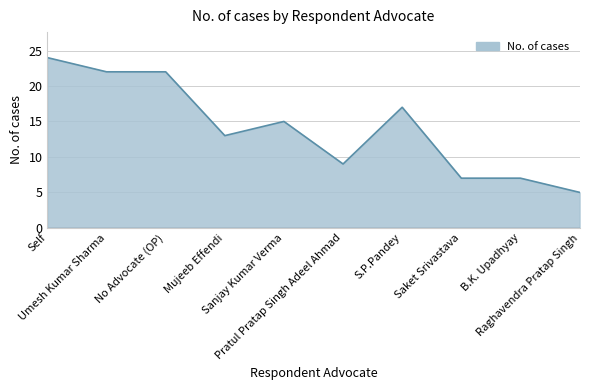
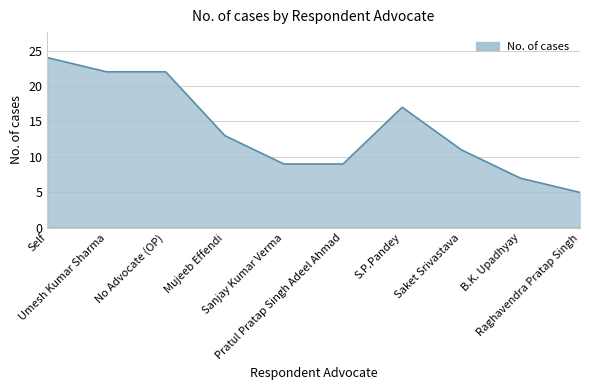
  {
    "Self": 24,
    "Umesh Kumar Sharma": 22,
    "No Advocate (OP)": 22,
    "Mujeeb Effendi": 13,
-   "Sanjay Kumar Verma": 15,
+   "Sanjay Kumar Verma": 9,
    "Pratul Pratap Singh Adeel Ahmad": 9,
    "S.P.Pandey": 17,
-   "Saket Srivastava": 7,
+   "Saket Srivastava": 11,
    "B.K. Upadhyay": 7,
    "Raghavendra Pratap Singh": 5
  }
